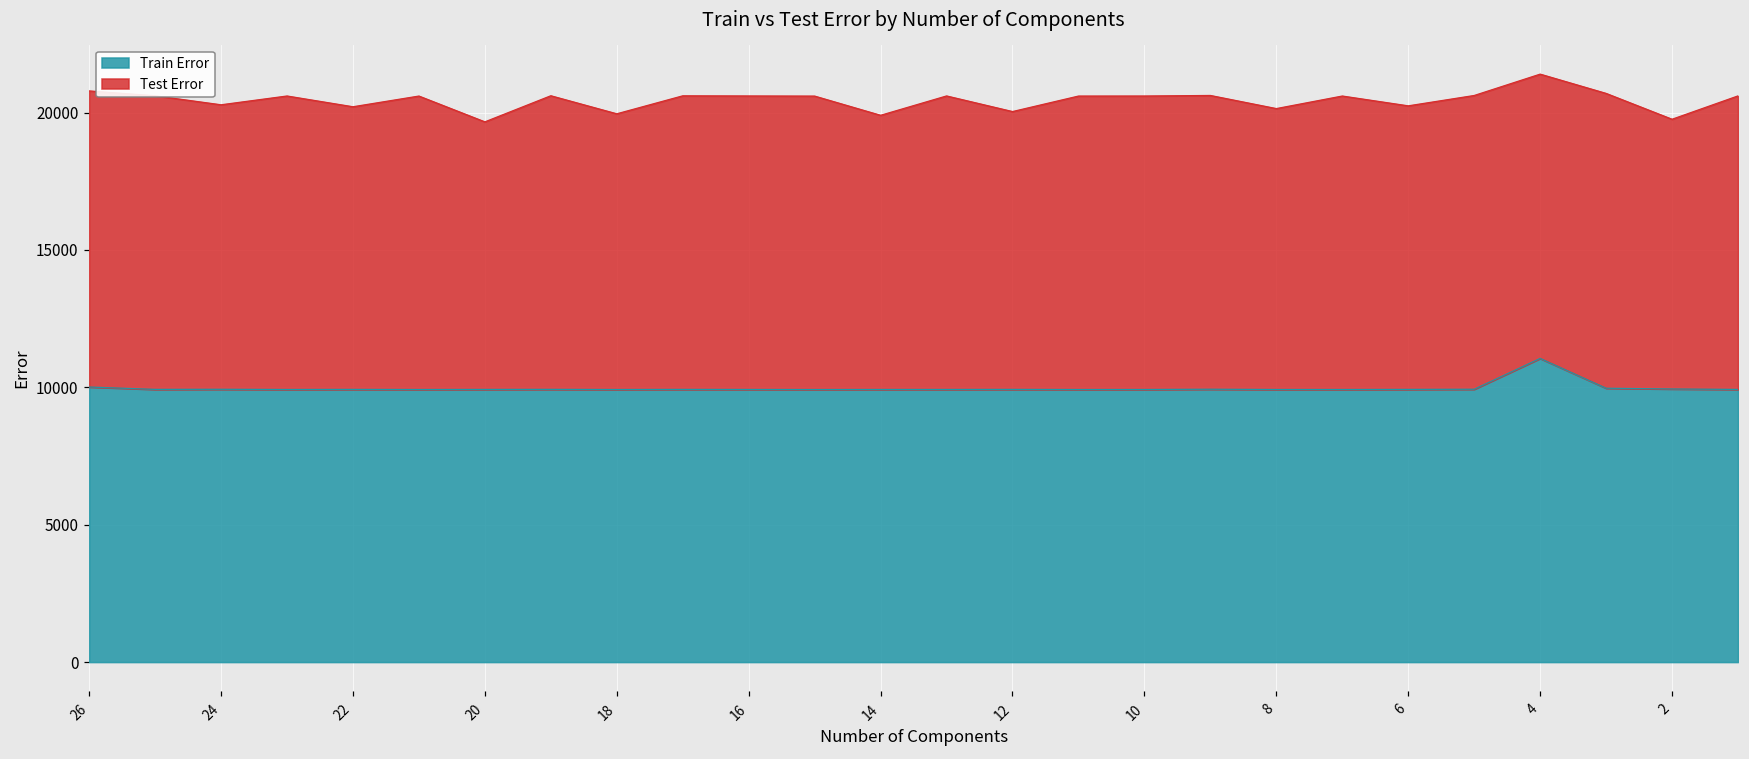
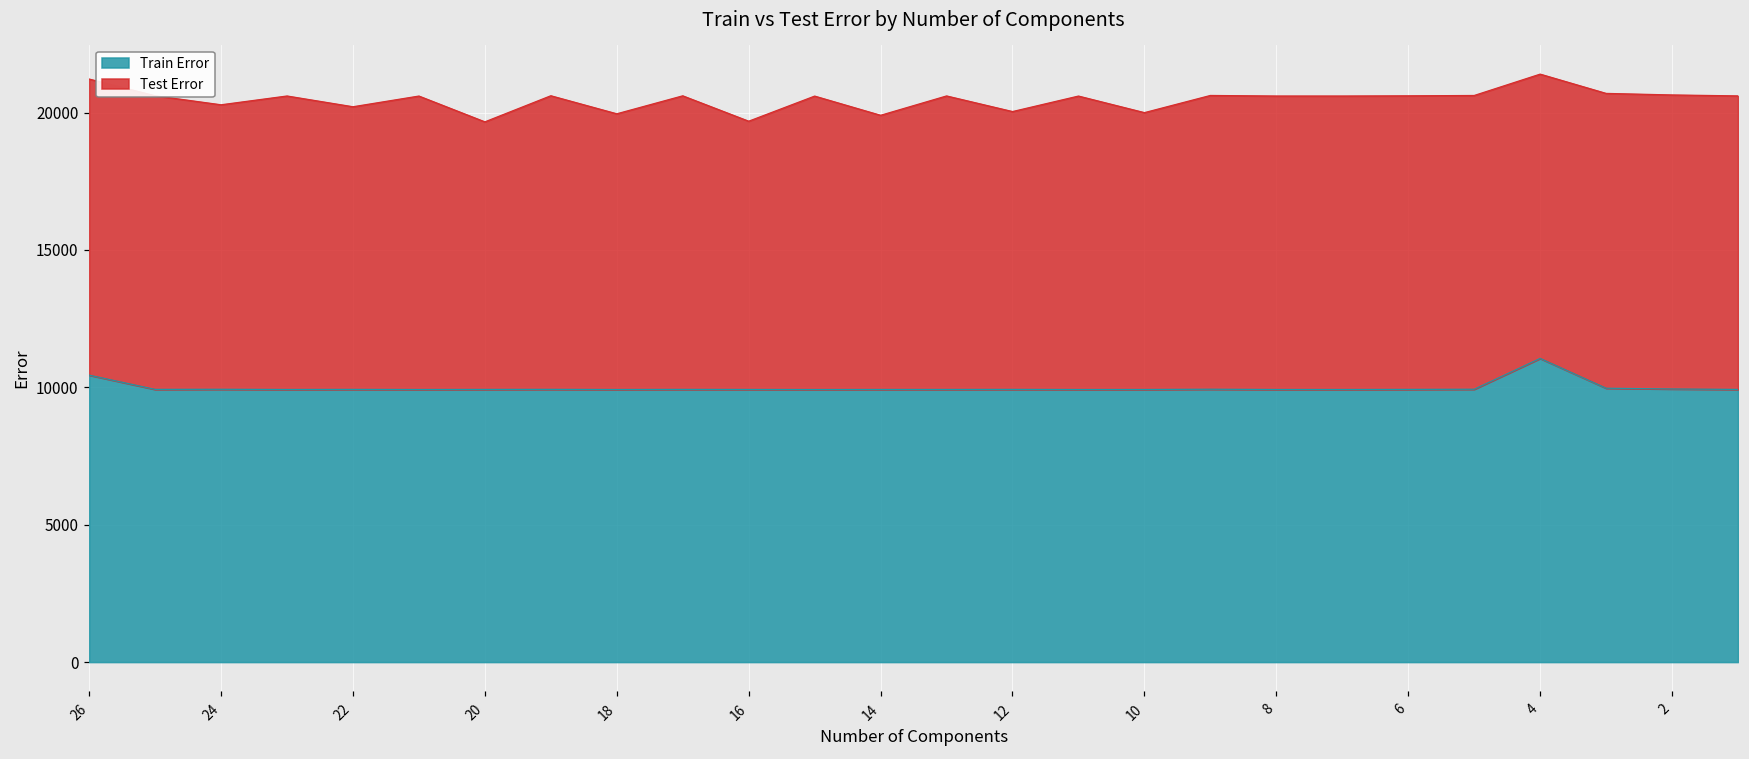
  {
    "Train Error": {
-     "26": 10000,
+     "26": 10400,
      "24": 9900,
      "22": 9900,
      "20": 9900,
      "18": 9900,
      "16": 9900,
      "14": 9900,
      "12": 9900,
      "10": 9900,
      "8": 9900,
      "6": 9900,
      "4": 11100,
      "2": 9900
    },
    "Test Error": {
      "26": 10800,
      "24": 10400,
      "22": 10300,
      "20": 9700,
      "18": 10000,
-     "16": 10700,
+     "16": 9800,
      "14": 10000,
      "12": 10100,
-     "10": 10700,
-     "8": 10200,
-     "6": 10300,
+     "10": 10100,
+     "8": 10700,
+     "6": 10700,
      "4": 10300,
-     "2": 9800
+     "2": 10700
    }
  }
